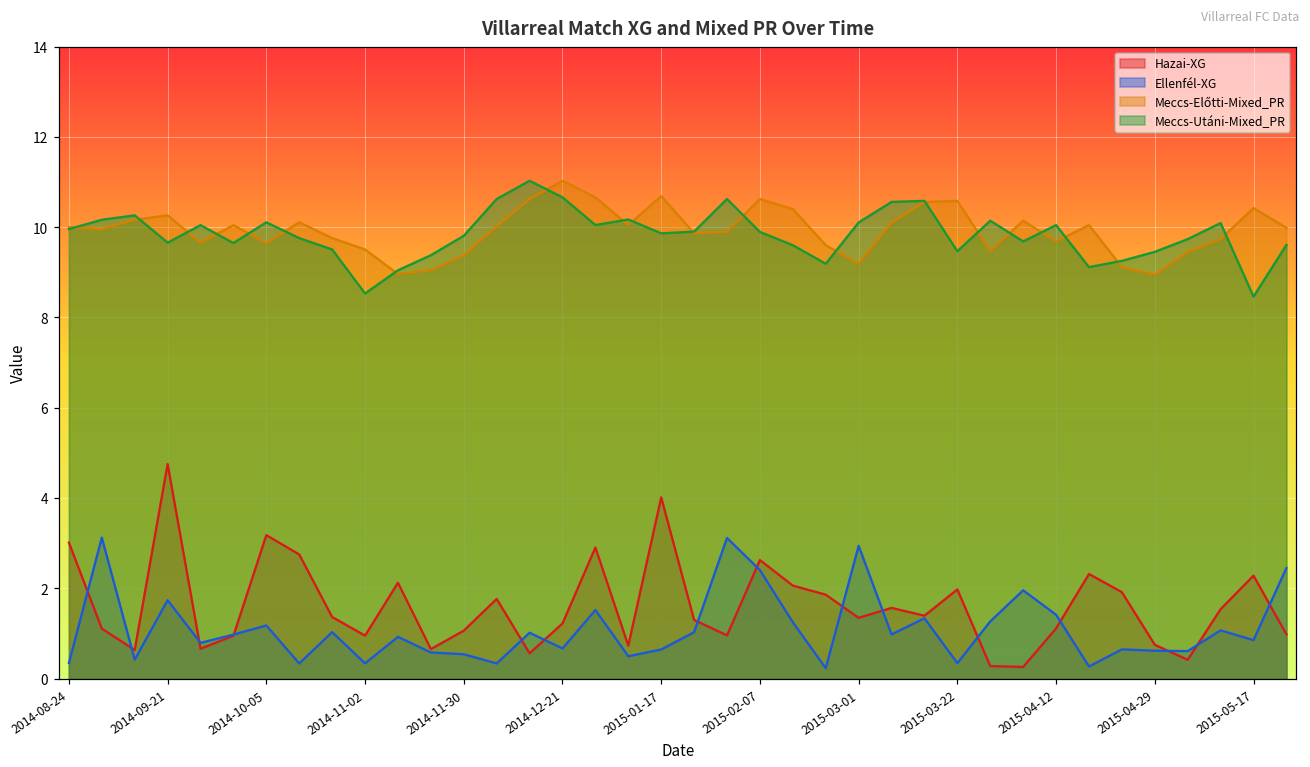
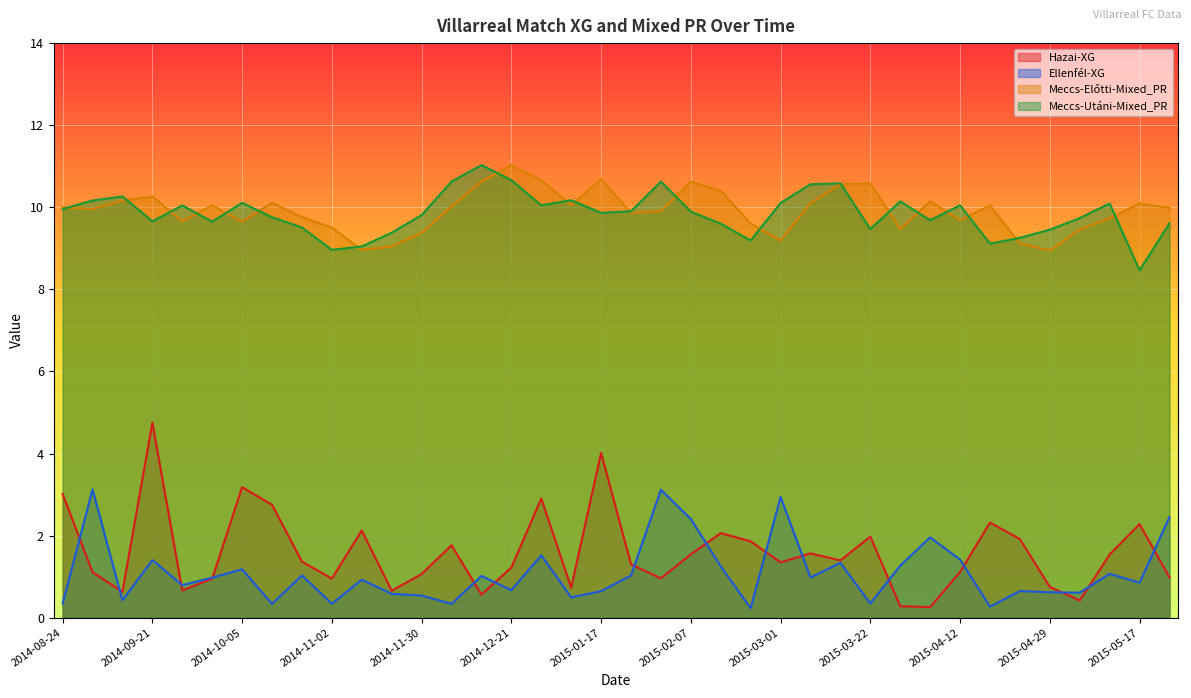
  {
    "Hazai-XG": {
      "2014-08-24": 3.0,
      "2014-09-21": 4.8,
      "2014-10-05": 3.2,
      "2014-11-02": 1.0,
      "2014-11-30": 1.1,
      "2014-12-21": 1.2,
      "2015-01-17": 4.0,
-     "2015-02-07": 2.6,
+     "2015-02-07": 1.5,
      "2015-03-01": 1.3,
      "2015-03-22": 2.0,
      "2015-04-12": 1.1,
      "2015-04-29": 0.8,
      "2015-05-17": 2.3
    },
    "Ellenfél-XG": {
      "2014-08-24": 0.3,
-     "2014-09-21": 1.7,
+     "2014-09-21": 1.4,
      "2014-10-05": 1.2,
      "2014-11-02": 0.3,
      "2014-11-30": 0.5,
      "2014-12-21": 0.7,
      "2015-01-17": 0.6,
      "2015-02-07": 2.4,
      "2015-03-01": 2.9,
      "2015-03-22": 0.3,
      "2015-04-12": 1.4,
      "2015-04-29": 0.6,
      "2015-05-17": 0.9
    },
    "Meccs-Előtti-Mixed_PR": {
      "2014-09-21": 10.3,
      "2014-10-05": 9.6,
      "2014-11-02": 9.5,
      "2014-11-30": 9.4,
      "2014-12-21": 11.0,
      "2015-01-17": 10.7,
      "2015-02-07": 10.6,
      "2015-03-01": 9.2,
      "2015-03-22": 10.6,
      "2015-04-12": 9.7,
      "2015-04-29": 8.9,
-     "2015-05-17": 10.4
+     "2015-05-17": 10.1
    },
    "Meccs-Utáni-Mixed_PR": {
      "2014-09-21": 9.7,
      "2014-10-05": 10.1,
-     "2014-11-02": 8.5,
+     "2014-11-02": 9.0,
      "2014-11-30": 9.8,
      "2014-12-21": 10.7,
      "2015-01-17": 9.9,
      "2015-02-07": 9.9,
      "2015-03-01": 10.1,
      "2015-03-22": 9.5,
      "2015-04-12": 10.0,
      "2015-04-29": 9.5,
      "2015-05-17": 8.5
    }
  }
